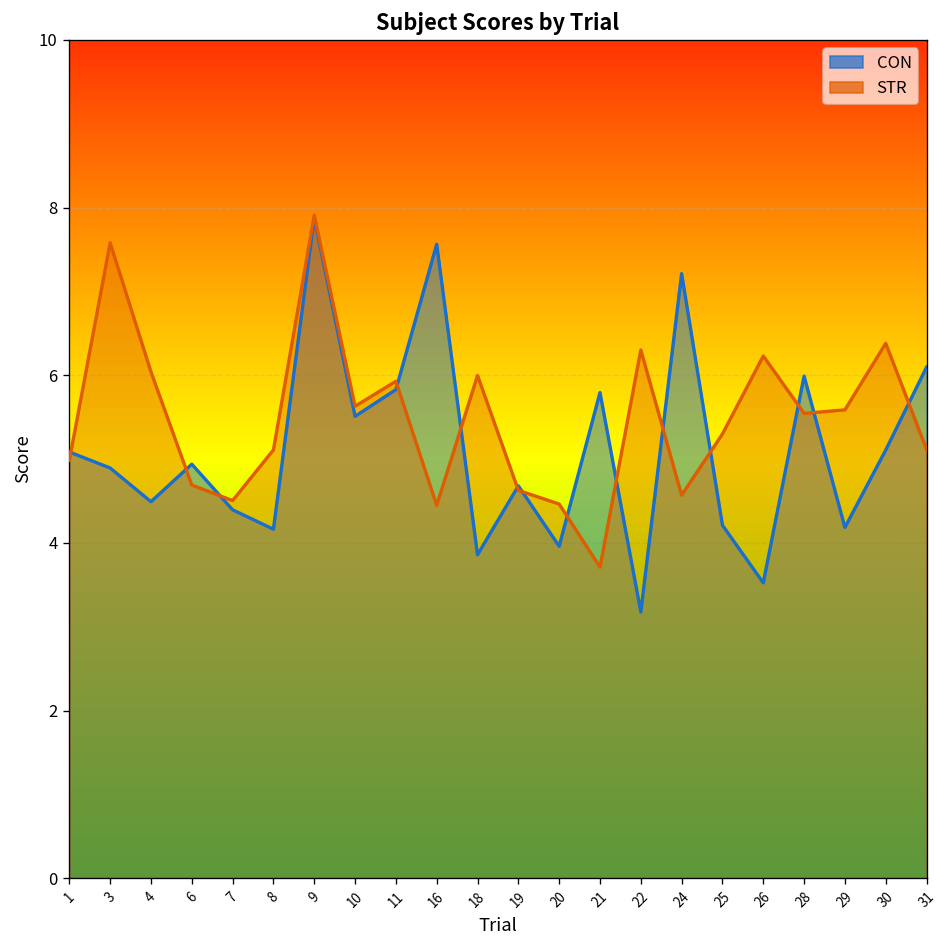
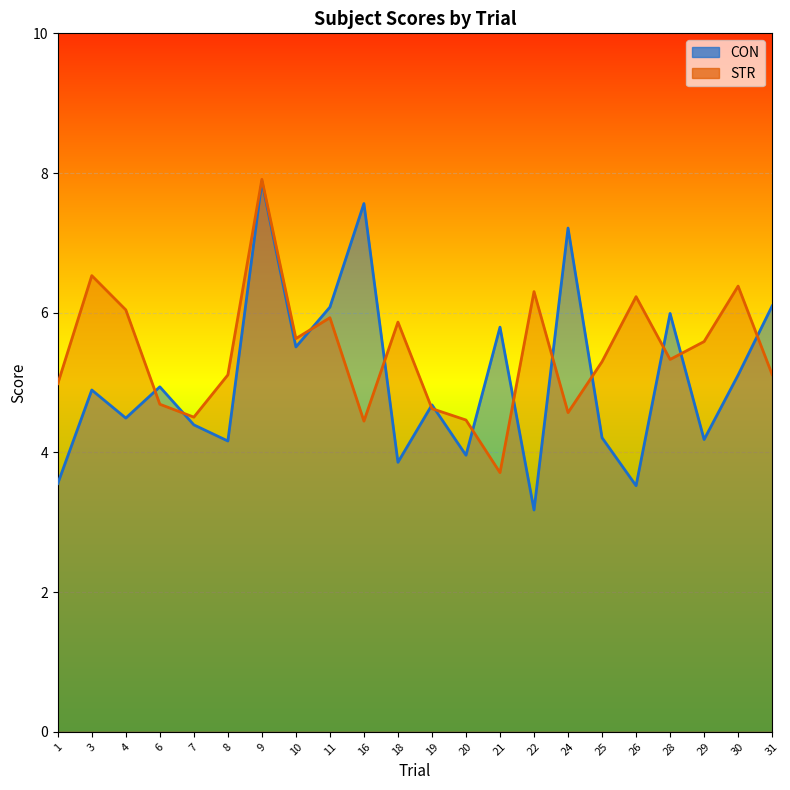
  {
    "CON": {
-     "1": 5.1,
+     "1": 3.6,
      "3": 4.9,
      "4": 4.5,
      "6": 4.9,
      "7": 4.4,
      "8": 4.2,
      "10": 5.5,
-     "11": 5.8,
+     "11": 6.1,
      "16": 7.6,
      "18": 3.9,
      "19": 4.7,
      "20": 4.0,
      "21": 5.8,
      "22": 3.2,
      "24": 7.2,
      "25": 4.2,
      "26": 3.5,
      "28": 6.0,
      "29": 4.2,
      "30": 5.1,
      "31": 6.1
    },
    "STR": {
      "1": 5.0,
-     "3": 7.6,
+     "3": 6.5,
      "4": 6.0,
      "6": 4.7,
      "7": 4.5,
      "8": 5.1,
      "10": 5.6,
      "11": 5.9,
      "16": 4.4,
-     "18": 6.0,
+     "18": 5.9,
      "19": 4.6,
      "20": 4.5,
      "21": 3.7,
      "22": 6.3,
      "24": 4.6,
      "25": 5.3,
      "26": 6.2,
-     "28": 5.5,
+     "28": 5.3,
      "29": 5.6,
      "30": 6.4,
      "31": 5.1
    }
  }
